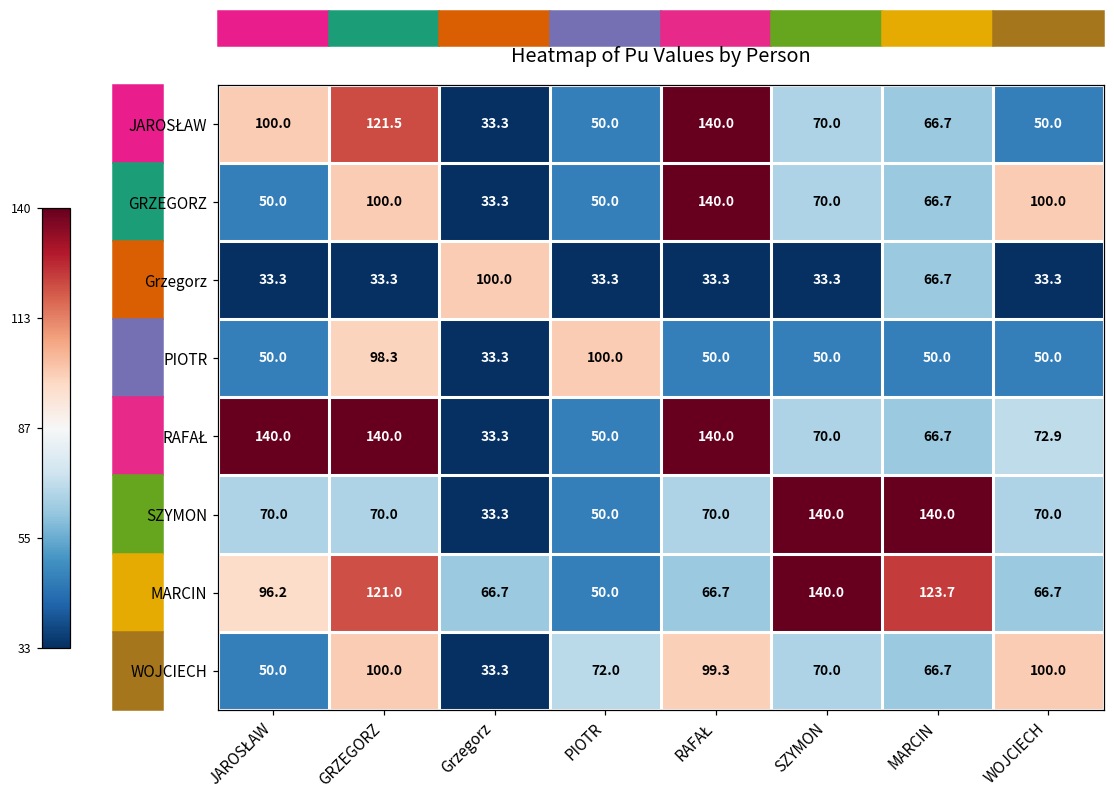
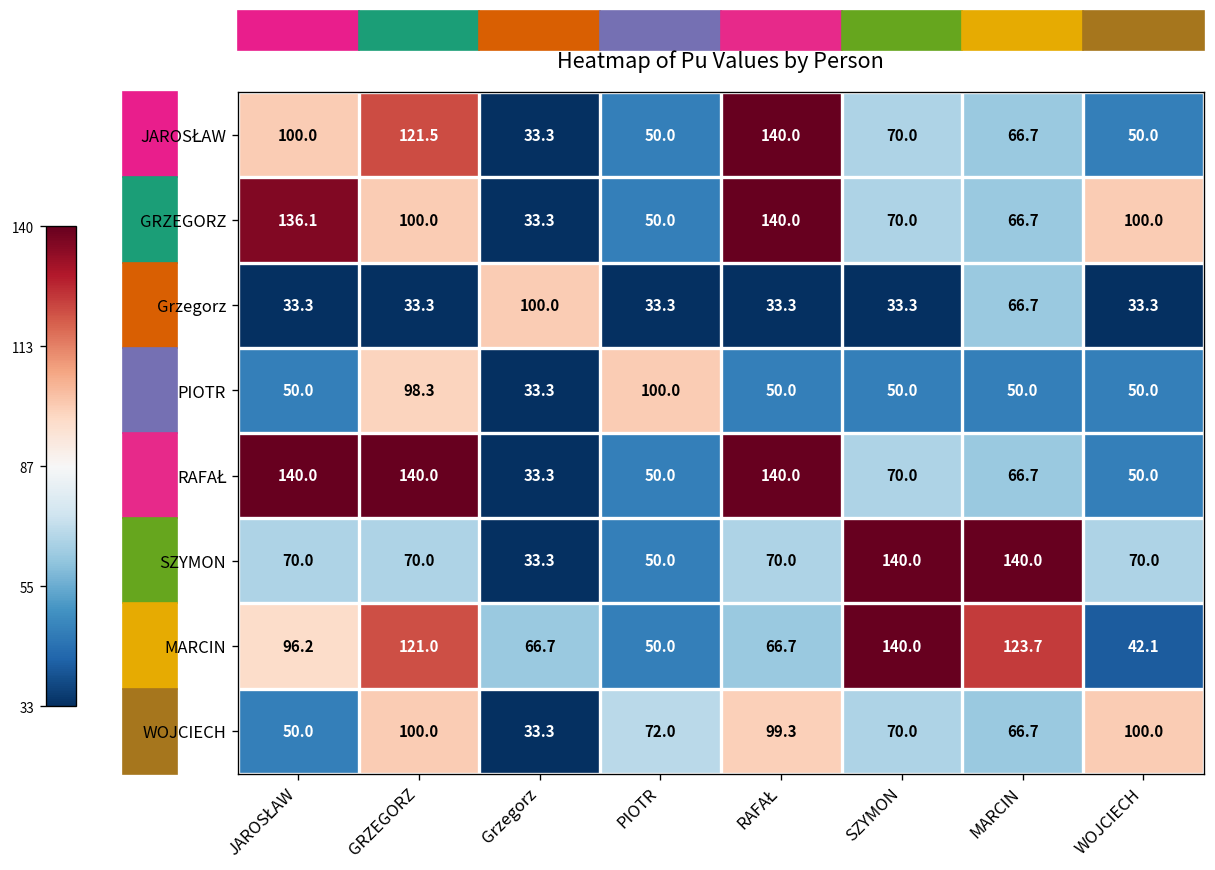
  {
    "JAROSŁAW": {
      "JAROSŁAW": 100.0,
      "GRZEGORZ": 121.5,
      "Grzegorz": 33.3,
      "PIOTR": 50.0,
      "RAFAŁ": 140.0,
      "SZYMON": 70.0,
      "MARCIN": 66.7,
      "WOJCIECH": 50.0
    },
    "GRZEGORZ": {
-     "JAROSŁAW": 50.0,
+     "JAROSŁAW": 136.1,
      "GRZEGORZ": 100.0,
      "Grzegorz": 33.3,
      "PIOTR": 50.0,
      "RAFAŁ": 140.0,
      "SZYMON": 70.0,
      "MARCIN": 66.7,
      "WOJCIECH": 100.0
    },
    "Grzegorz": {
      "JAROSŁAW": 33.3,
      "GRZEGORZ": 33.3,
      "Grzegorz": 100.0,
      "PIOTR": 33.3,
      "RAFAŁ": 33.3,
      "SZYMON": 33.3,
      "MARCIN": 66.7,
      "WOJCIECH": 33.3
    },
    "PIOTR": {
      "JAROSŁAW": 50.0,
      "GRZEGORZ": 98.3,
      "Grzegorz": 33.3,
      "PIOTR": 100.0,
      "RAFAŁ": 50.0,
      "SZYMON": 50.0,
      "MARCIN": 50.0,
      "WOJCIECH": 50.0
    },
    "RAFAŁ": {
      "JAROSŁAW": 140.0,
      "GRZEGORZ": 140.0,
      "Grzegorz": 33.3,
      "PIOTR": 50.0,
      "RAFAŁ": 140.0,
      "SZYMON": 70.0,
      "MARCIN": 66.7,
-     "WOJCIECH": 72.9
+     "WOJCIECH": 50.0
    },
    "SZYMON": {
      "JAROSŁAW": 70.0,
      "GRZEGORZ": 70.0,
      "Grzegorz": 33.3,
      "PIOTR": 50.0,
      "RAFAŁ": 70.0,
      "SZYMON": 140.0,
      "MARCIN": 140.0,
      "WOJCIECH": 70.0
    },
    "MARCIN": {
      "JAROSŁAW": 96.2,
      "GRZEGORZ": 121.0,
      "Grzegorz": 66.7,
      "PIOTR": 50.0,
      "RAFAŁ": 66.7,
      "SZYMON": 140.0,
      "MARCIN": 123.7,
-     "WOJCIECH": 66.7
+     "WOJCIECH": 42.1
    },
    "WOJCIECH": {
      "JAROSŁAW": 50.0,
      "GRZEGORZ": 100.0,
      "Grzegorz": 33.3,
      "PIOTR": 72.0,
      "RAFAŁ": 99.3,
      "SZYMON": 70.0,
      "MARCIN": 66.7,
      "WOJCIECH": 100.0
    }
  }
